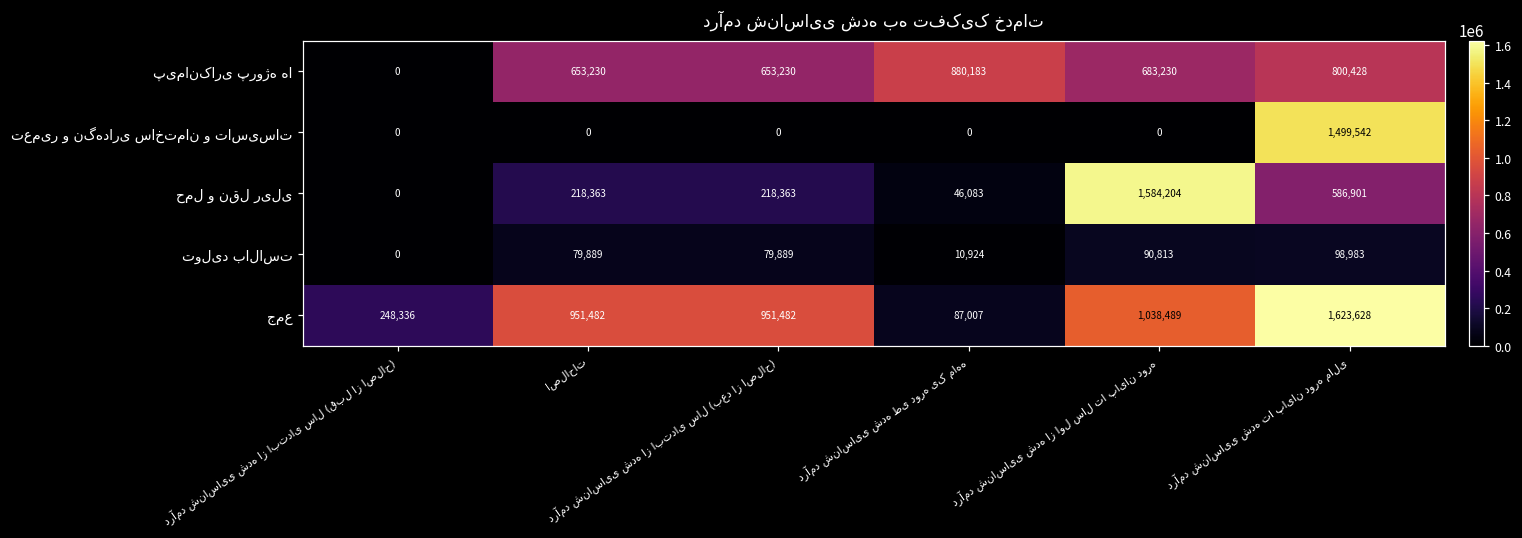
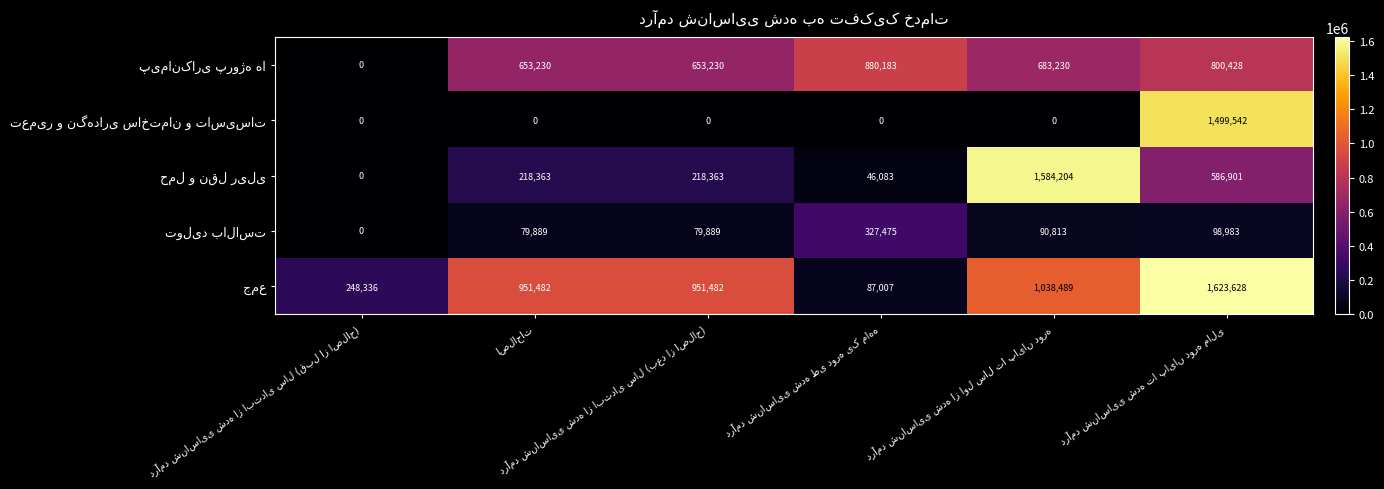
  {
    "پیمانکاری پروژه ها": {
      "درآمد شناسایی شده از ابتدای سال (قبل از اصلاح)": "0",
      "اصلاحات": "653,230",
      "درآمد شناسایی شده از ابتدای سال (بعد از اصلاح)": "653,230",
      "درآمد شناسایی شده طی دوره یک ماهه": "880,183",
      "درآمد شناسایی شده از اول سال تا پایان دوره": "683,230",
      "درآمد شناسایی شده تا پایان دوره مالی": "800,428"
    },
    "تعمیر و نگهداری ساختمان و تاسیسات": {
      "درآمد شناسایی شده از ابتدای سال (قبل از اصلاح)": "0",
      "اصلاحات": "0",
      "درآمد شناسایی شده از ابتدای سال (بعد از اصلاح)": "0",
      "درآمد شناسایی شده طی دوره یک ماهه": "0",
      "درآمد شناسایی شده از اول سال تا پایان دوره": "0",
      "درآمد شناسایی شده تا پایان دوره مالی": "1,499,542"
    },
    "حمل و نقل ریلی": {
      "درآمد شناسایی شده از ابتدای سال (قبل از اصلاح)": "0",
      "اصلاحات": "218,363",
      "درآمد شناسایی شده از ابتدای سال (بعد از اصلاح)": "218,363",
      "درآمد شناسایی شده طی دوره یک ماهه": "46,083",
      "درآمد شناسایی شده از اول سال تا پایان دوره": "1,584,204",
      "درآمد شناسایی شده تا پایان دوره مالی": "586,901"
    },
    "تولید بالاست": {
      "درآمد شناسایی شده از ابتدای سال (قبل از اصلاح)": "0",
      "اصلاحات": "79,889",
      "درآمد شناسایی شده از ابتدای سال (بعد از اصلاح)": "79,889",
-     "درآمد شناسایی شده طی دوره یک ماهه": "10,924",
+     "درآمد شناسایی شده طی دوره یک ماهه": "327,475",
      "درآمد شناسایی شده از اول سال تا پایان دوره": "90,813",
      "درآمد شناسایی شده تا پایان دوره مالی": "98,983"
    },
    "جمع": {
      "درآمد شناسایی شده از ابتدای سال (قبل از اصلاح)": "248,336",
      "اصلاحات": "951,482",
      "درآمد شناسایی شده از ابتدای سال (بعد از اصلاح)": "951,482",
      "درآمد شناسایی شده طی دوره یک ماهه": "87,007",
      "درآمد شناسایی شده از اول سال تا پایان دوره": "1,038,489",
      "درآمد شناسایی شده تا پایان دوره مالی": "1,623,628"
    }
  }
